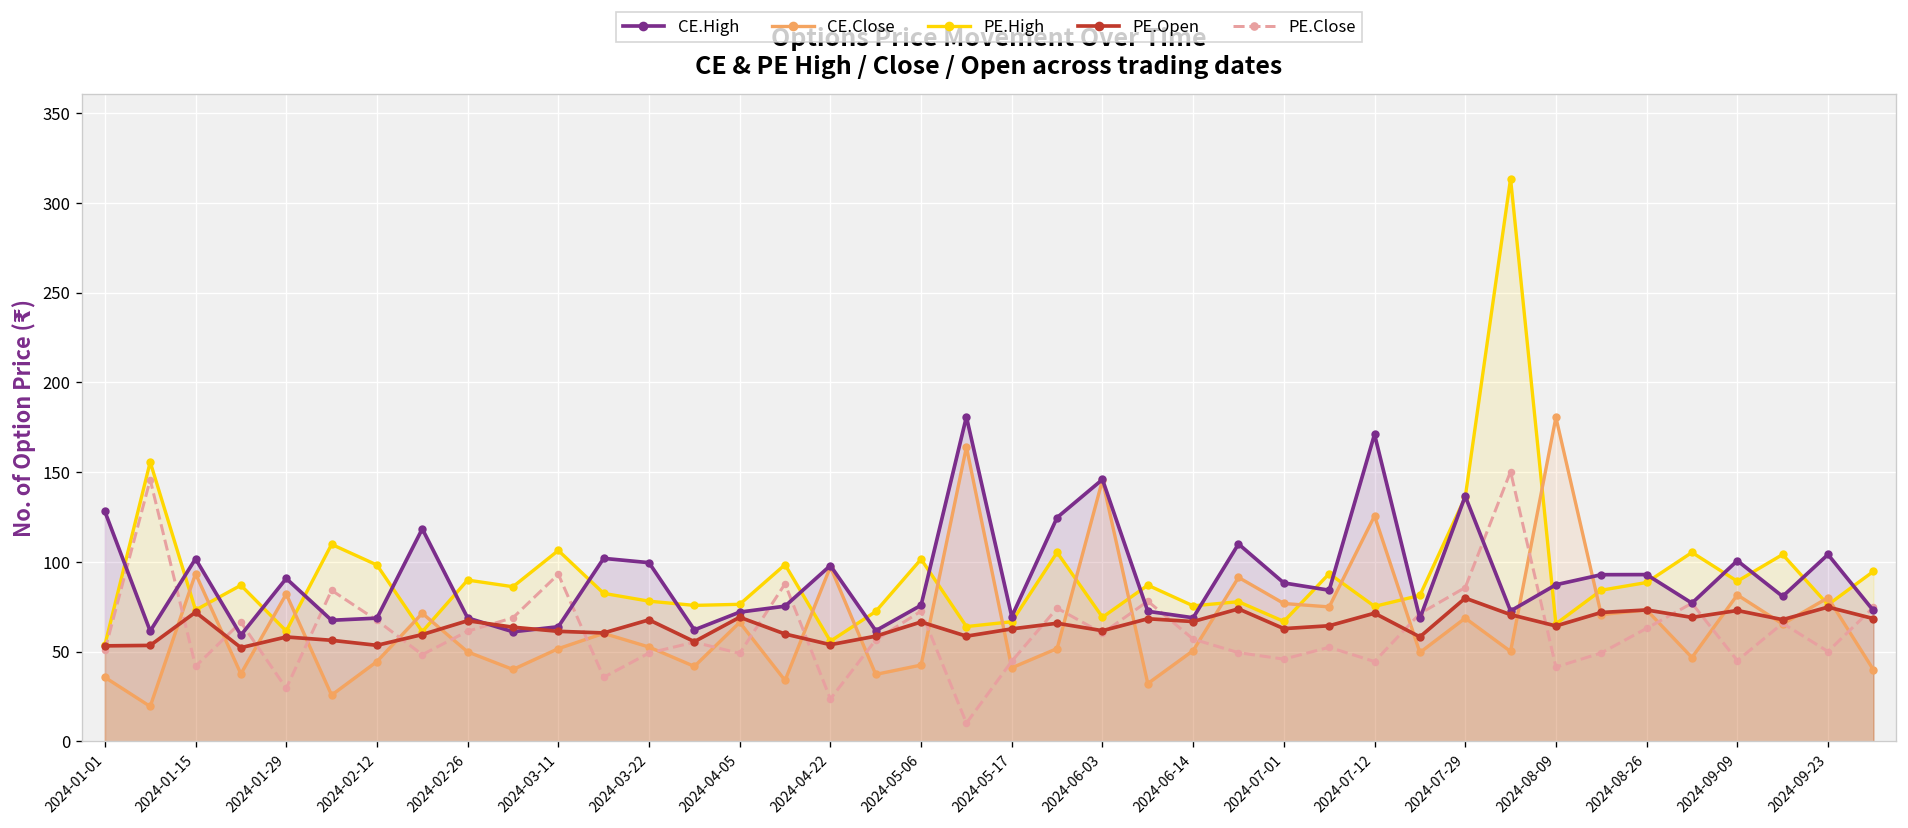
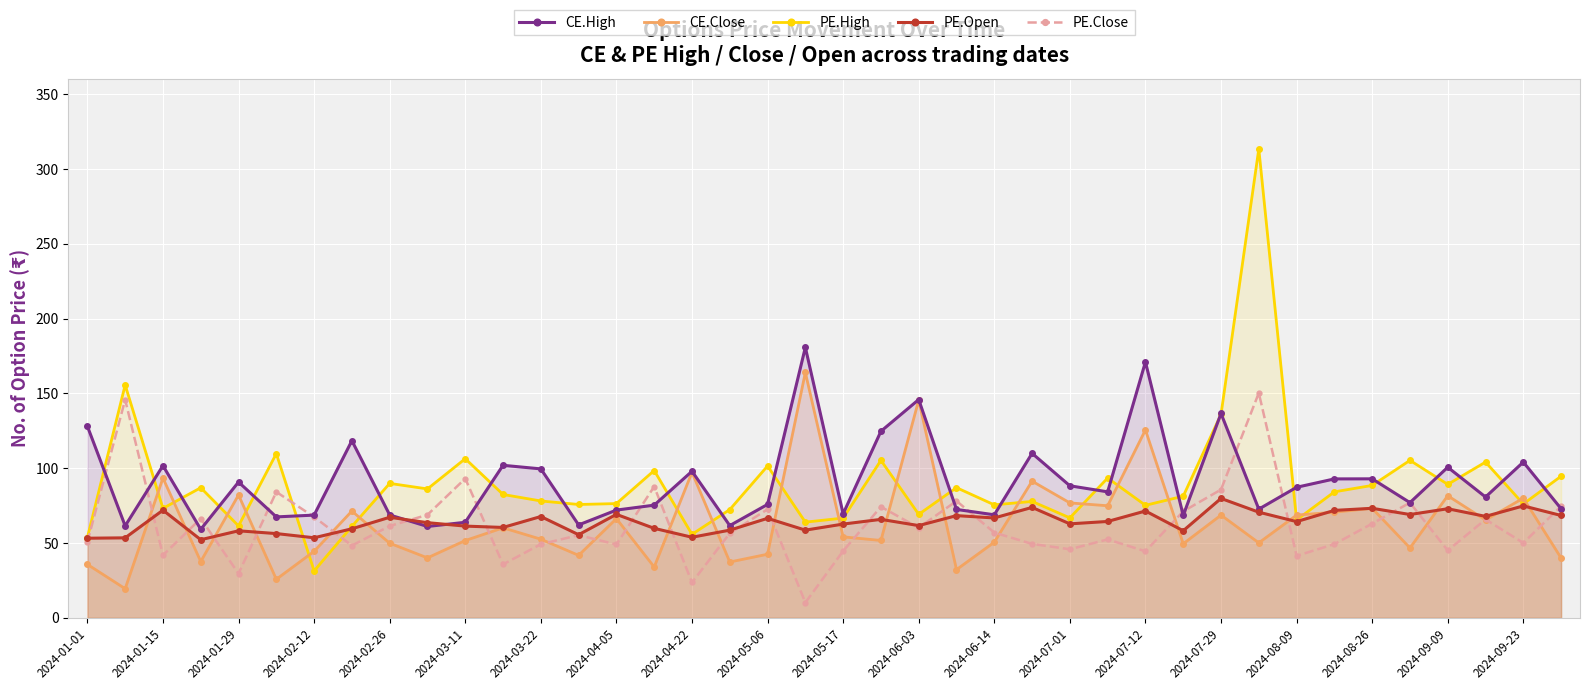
  {
    "CE.High": {
      "2024-01-01": 128,
      "2024-01-15": 102,
      "2024-01-29": 91,
      "2024-03-11": 64,
      "2024-03-22": 100,
      "2024-04-05": 72,
      "2024-05-06": 76,
      "2024-05-17": 70,
      "2024-06-14": 69,
      "2024-07-01": 88,
      "2024-07-12": 171,
      "2024-08-09": 87,
      "2024-08-26": 93,
      "2024-09-09": 101,
      "2024-09-23": 104
    },
    "CE.Close": {
      "2024-01-01": 36,
      "2024-01-15": 94,
      "2024-01-29": 82,
      "2024-02-12": 45,
      "2024-02-26": 50,
      "2024-03-11": 52,
      "2024-03-22": 53,
      "2024-04-05": 66,
      "2024-05-06": 43,
-     "2024-05-17": 41,
+     "2024-05-17": 54,
      "2024-06-14": 51,
      "2024-07-01": 77,
      "2024-07-12": 126,
      "2024-07-29": 69,
-     "2024-08-09": 181,
+     "2024-08-09": 69,
      "2024-09-09": 82,
      "2024-09-23": 80
    },
    "PE.High": {
      "2024-01-29": 62,
-     "2024-02-12": 98,
+     "2024-02-12": 31,
      "2024-02-26": 90,
      "2024-03-11": 106,
      "2024-03-22": 78,
      "2024-04-05": 76,
      "2024-04-22": 56,
      "2024-05-06": 102,
      "2024-05-17": 67,
      "2024-06-03": 69,
      "2024-06-14": 76,
      "2024-07-01": 67,
      "2024-07-12": 75,
      "2024-08-26": 89,
      "2024-09-09": 89
    },
    "PE.Open": {
      "2024-01-29": 58,
      "2024-02-12": 54,
      "2024-03-11": 61,
      "2024-03-22": 68,
      "2024-04-05": 69,
      "2024-04-22": 54,
      "2024-05-06": 67,
      "2024-05-17": 63,
      "2024-06-14": 67,
      "2024-07-01": 63,
      "2024-07-12": 71,
      "2024-07-29": 80,
      "2024-09-09": 73
    },
    "PE.Close": {
      "2024-01-01": 51,
      "2024-01-15": 42,
      "2024-01-29": 30,
      "2024-02-26": 61,
      "2024-03-11": 93,
      "2024-03-22": 49,
      "2024-04-05": 49,
      "2024-04-22": 24,
      "2024-05-06": 73,
      "2024-05-17": 45,
      "2024-06-14": 57,
      "2024-07-01": 46,
      "2024-07-12": 45,
      "2024-07-29": 86,
      "2024-08-09": 41,
      "2024-08-26": 63,
      "2024-09-09": 45,
      "2024-09-23": 50
    }
  }
